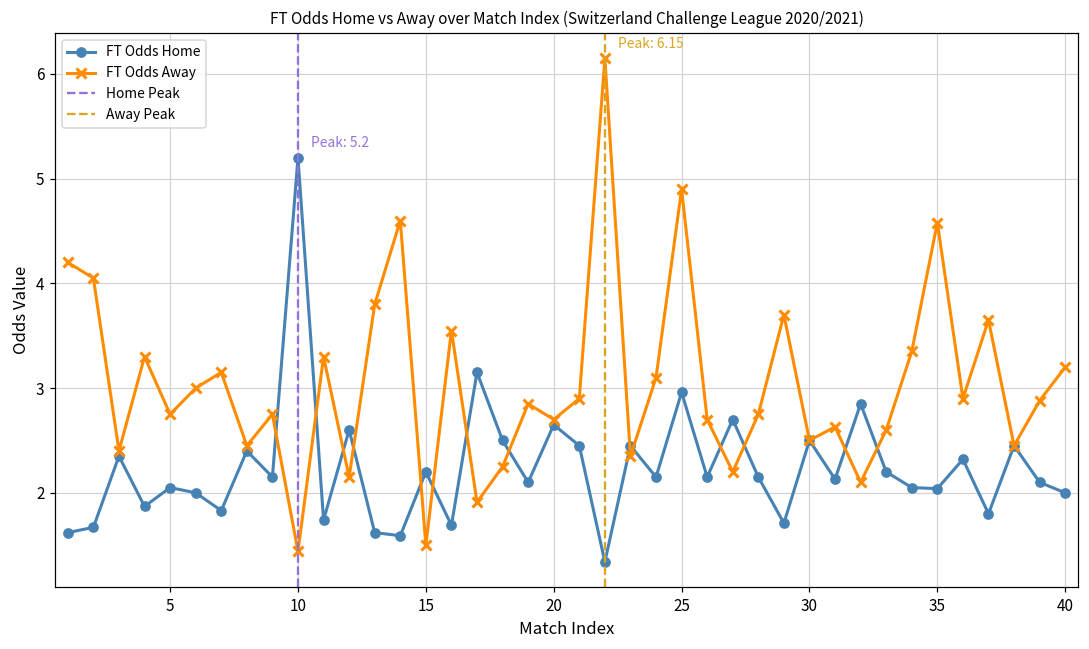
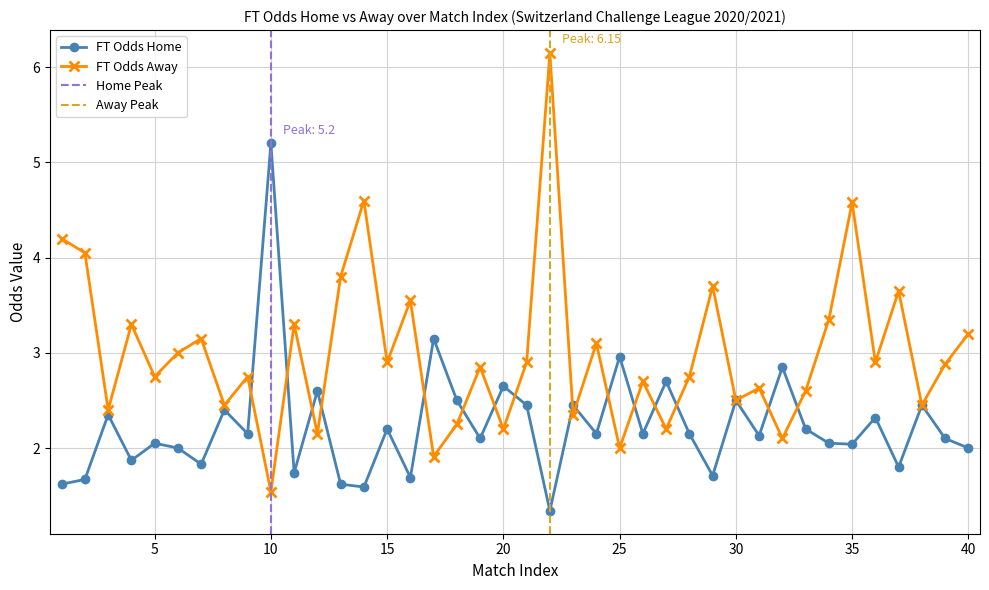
  {
    "FT Odds Home": {
      "10": 5.2
    },
    "FT Odds Away": {
      "5": 2.8,
-     "10": 1.4,
-     "15": 1.5,
-     "20": 2.7,
-     "25": 4.9,
+     "10": 1.5,
+     "15": 2.9,
+     "20": 2.2,
+     "25": 2.0,
      "35": 4.6,
      "40": 3.2
    }
  }
